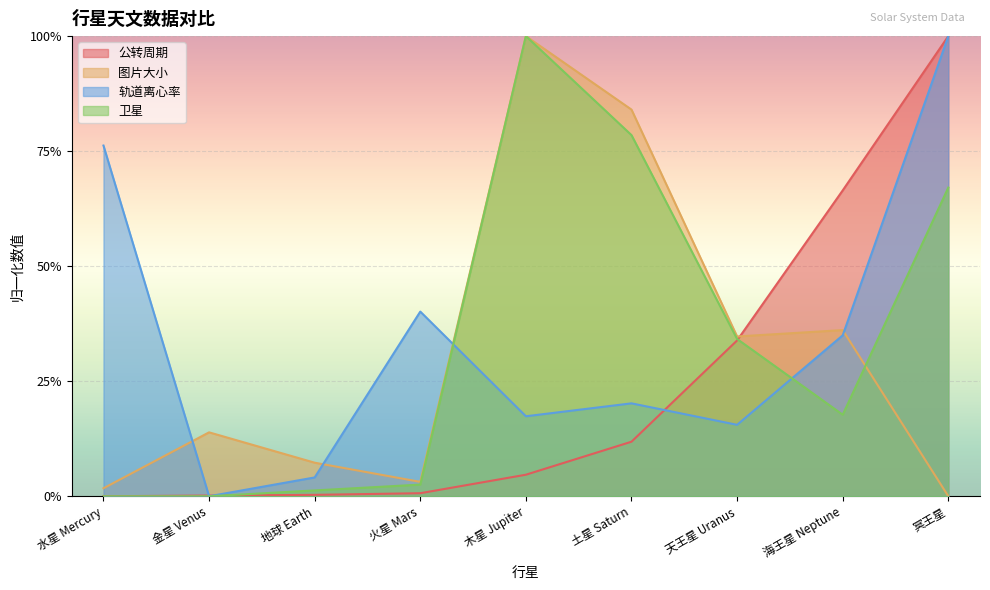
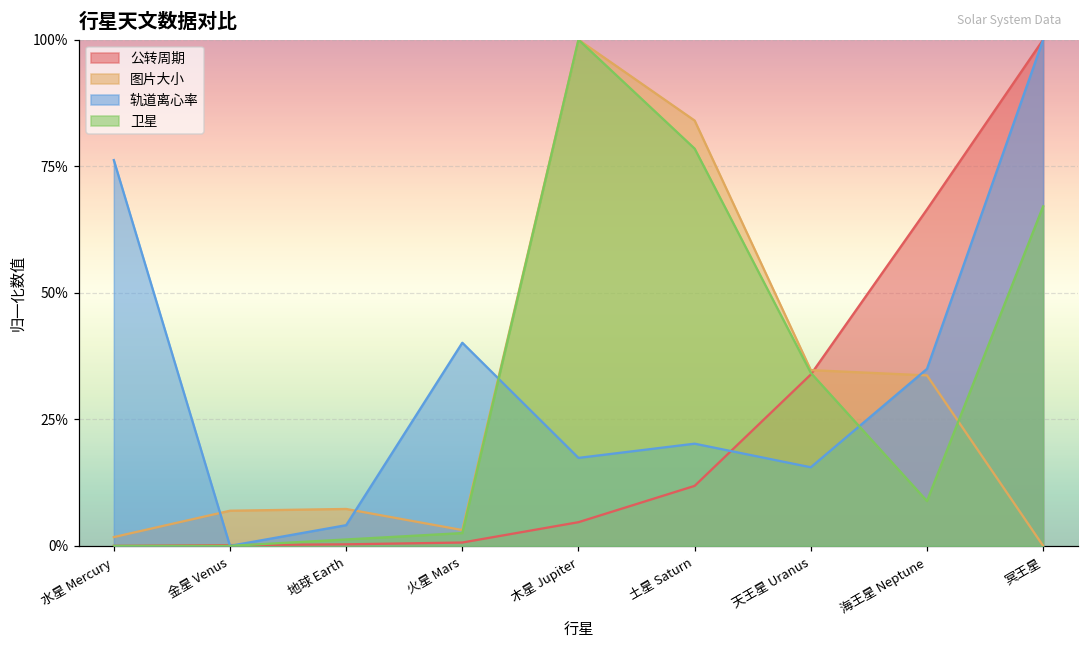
  {
    "公转周期": {
      "地球 Earth": "0%",
      "火星 Mars": "1%",
      "木星 Jupiter": "5%",
      "土星 Saturn": "12%",
      "海王星 Neptune": "66%"
    },
    "图片大小": {
      "水星 Mercury": "2%",
-     "金星 Venus": "14%",
+     "金星 Venus": "7%",
      "地球 Earth": "7%",
      "火星 Mars": "3%",
      "土星 Saturn": "84%",
-     "海王星 Neptune": "36%",
+     "海王星 Neptune": "34%",
      "冥王星": "0%"
    },
    "轨道离心率": {
      "水星 Mercury": "76%",
      "地球 Earth": "4%",
      "火星 Mars": "40%",
      "木星 Jupiter": "17%",
      "土星 Saturn": "20%",
      "天王星 Uranus": "16%",
      "海王星 Neptune": "35%"
    },
    "卫星": {
      "地球 Earth": "1%",
      "火星 Mars": "3%",
      "土星 Saturn": "78%",
-     "海王星 Neptune": "18%",
+     "海王星 Neptune": "9%",
      "冥王星": "67%"
    }
  }
